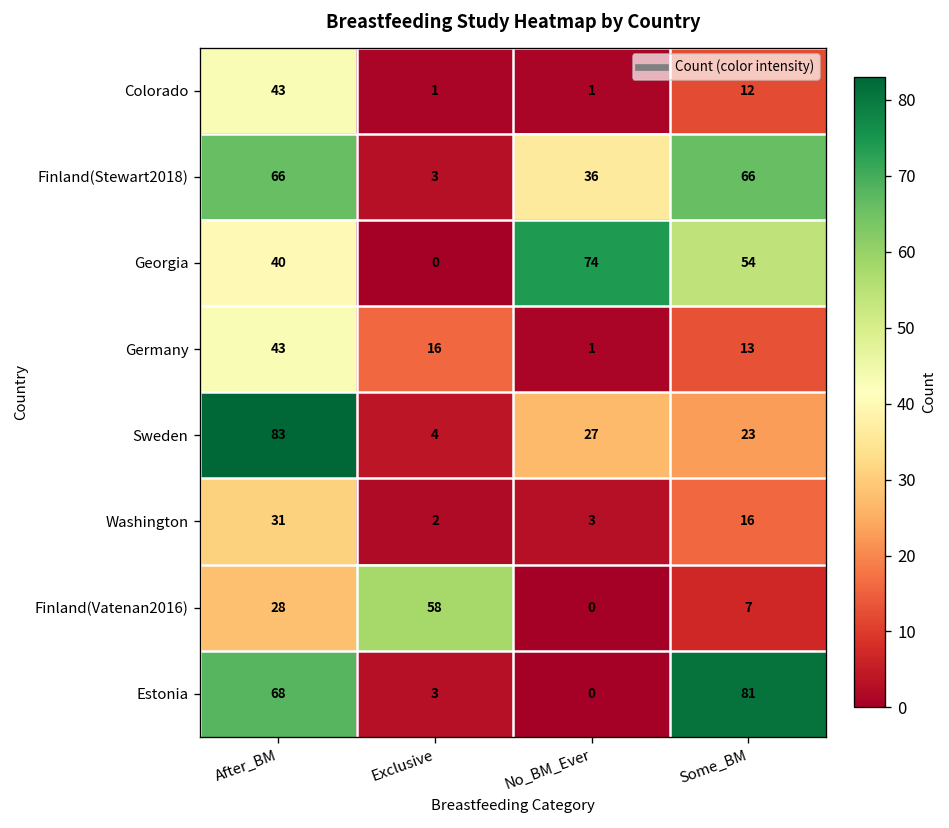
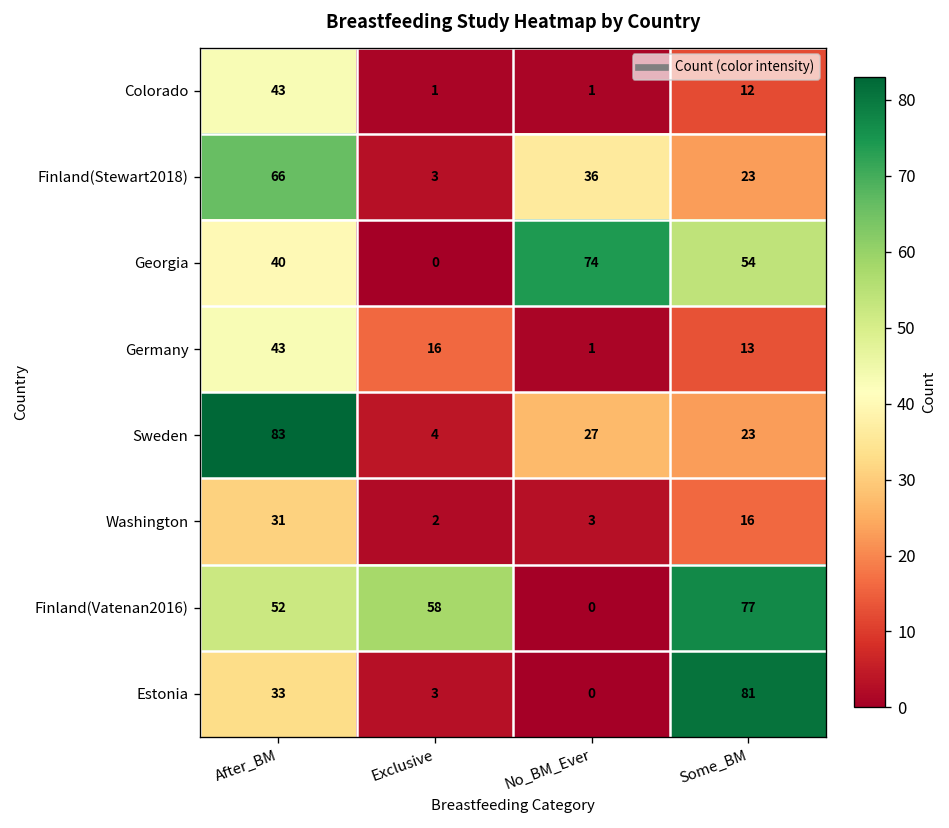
  {
    "Colorado": {
      "After_BM": 43,
      "Exclusive": 1,
      "No_BM_Ever": 1,
      "Some_BM": 12
    },
    "Finland(Stewart2018)": {
      "After_BM": 66,
      "Exclusive": 3,
      "No_BM_Ever": 36,
-     "Some_BM": 66
+     "Some_BM": 23
    },
    "Georgia": {
      "After_BM": 40,
      "Exclusive": 0,
      "No_BM_Ever": 74,
      "Some_BM": 54
    },
    "Germany": {
      "After_BM": 43,
      "Exclusive": 16,
      "No_BM_Ever": 1,
      "Some_BM": 13
    },
    "Sweden": {
      "After_BM": 83,
      "Exclusive": 4,
      "No_BM_Ever": 27,
      "Some_BM": 23
    },
    "Washington": {
      "After_BM": 31,
      "Exclusive": 2,
      "No_BM_Ever": 3,
      "Some_BM": 16
    },
    "Finland(Vatenan2016)": {
-     "After_BM": 28,
+     "After_BM": 52,
      "Exclusive": 58,
      "No_BM_Ever": 0,
-     "Some_BM": 7
+     "Some_BM": 77
    },
    "Estonia": {
-     "After_BM": 68,
+     "After_BM": 33,
      "Exclusive": 3,
      "No_BM_Ever": 0,
      "Some_BM": 81
    }
  }
